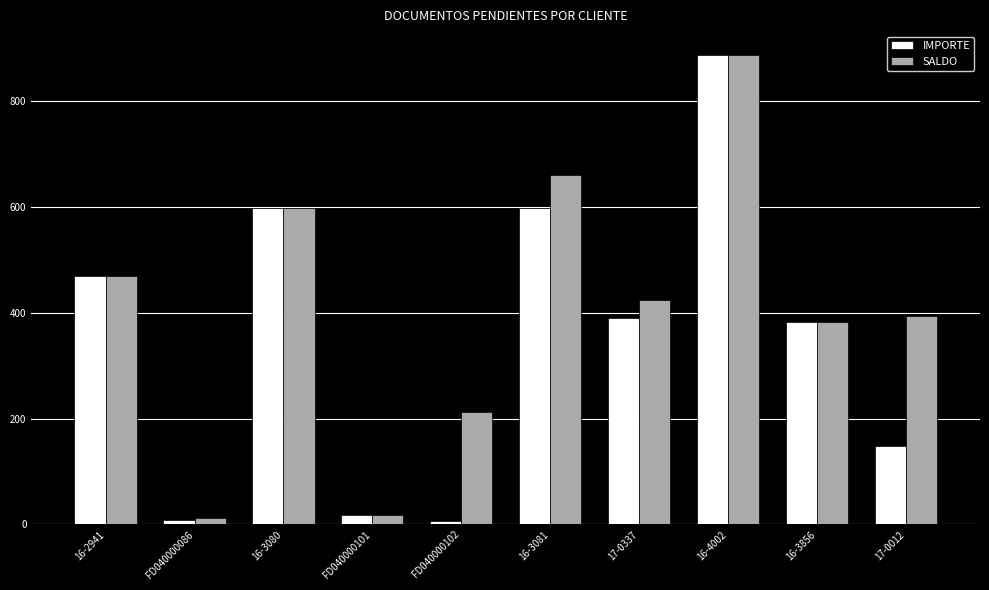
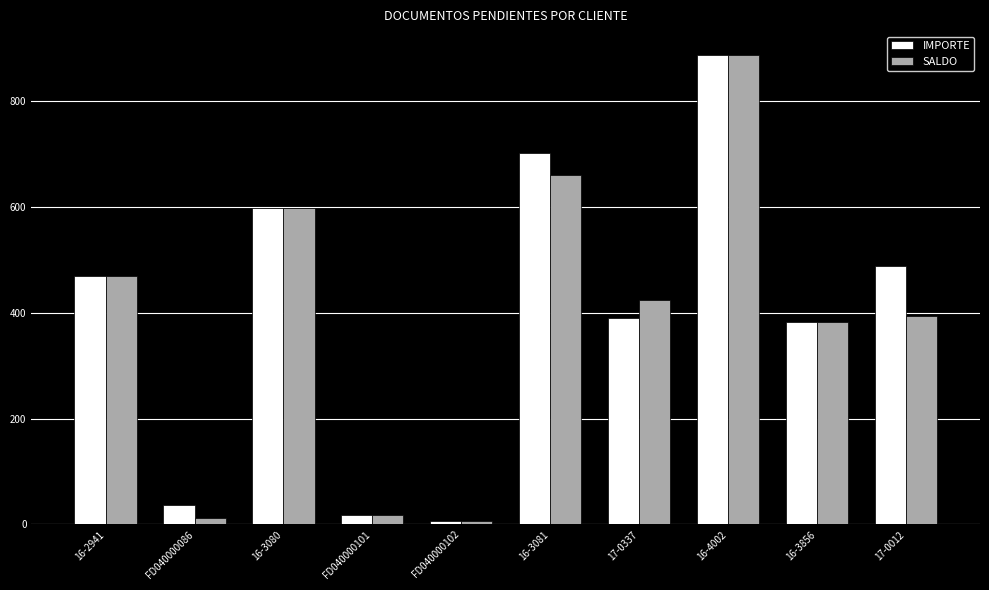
  {
    "IMPORTE": {
      "16-2941": 470,
-     "FD040000086": 10,
+     "FD040000086": 40,
      "16-3080": 600,
      "FD040000101": 20,
      "FD040000102": 10,
-     "16-3081": 600,
+     "16-3081": 700,
      "17-0337": 390,
      "16-4002": 890,
      "16-3856": 380,
-     "17-0012": 150
+     "17-0012": 490
    },
    "SALDO": {
      "16-2941": 470,
      "FD040000086": 10,
      "16-3080": 600,
      "FD040000101": 20,
-     "FD040000102": 210,
+     "FD040000102": 10,
      "16-3081": 660,
      "17-0337": 420,
      "16-4002": 890,
      "16-3856": 380,
      "17-0012": 390
    }
  }
